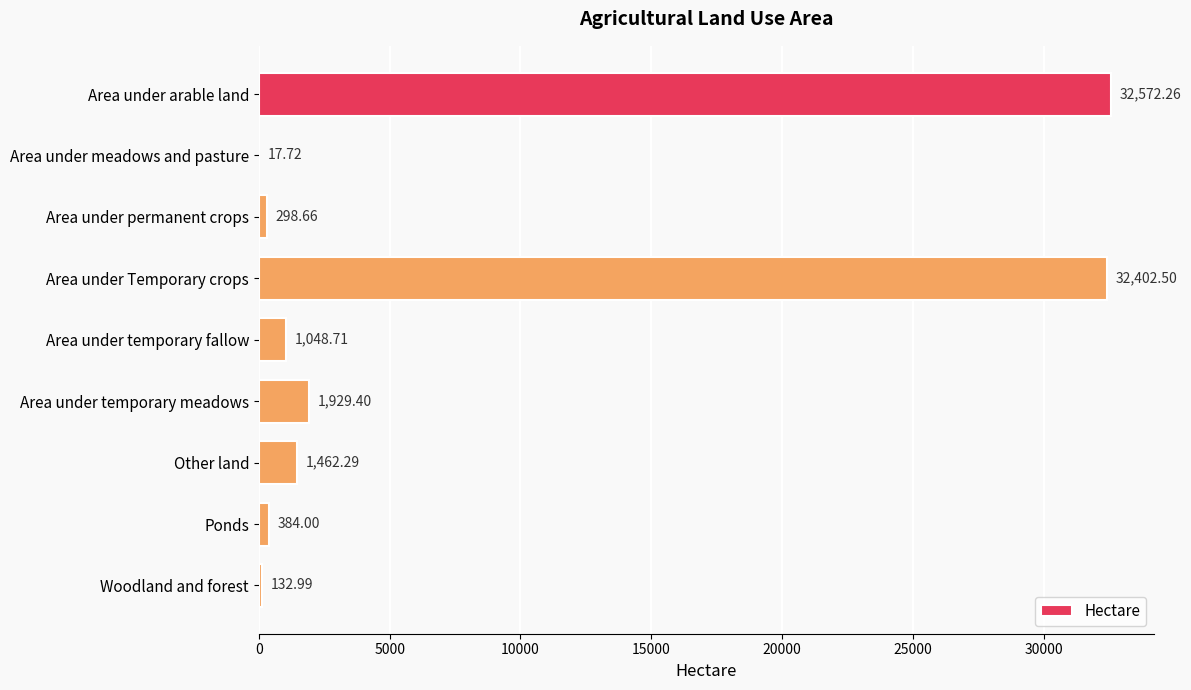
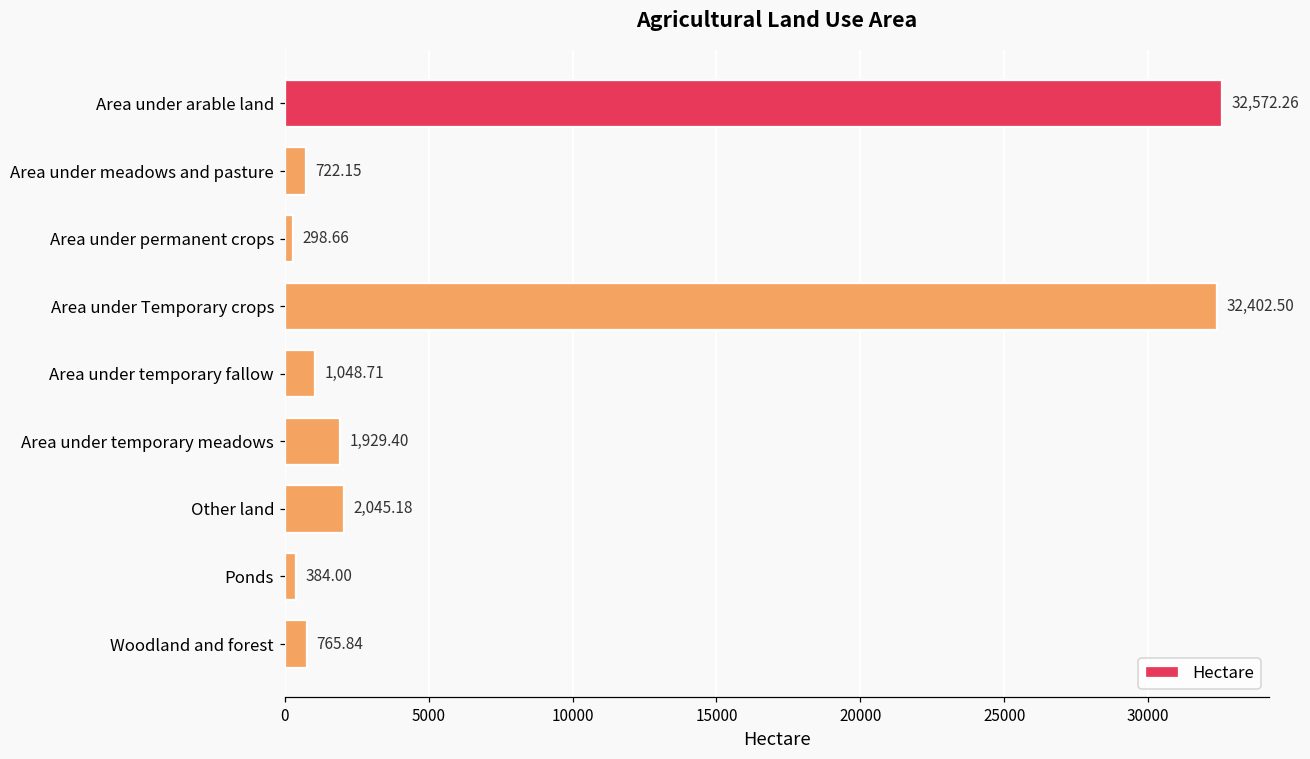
  {
    "Area under arable land": "32,572.26",
-   "Area under meadows and pasture": "17.72",
+   "Area under meadows and pasture": "722.15",
    "Area under permanent crops": "298.66",
    "Area under Temporary crops": "32,402.50",
    "Area under temporary fallow": "1,048.71",
    "Area under temporary meadows": "1,929.40",
-   "Other land": "1,462.29",
+   "Other land": "2,045.18",
    "Ponds": "384.00",
-   "Woodland and forest": "132.99"
+   "Woodland and forest": "765.84"
  }
